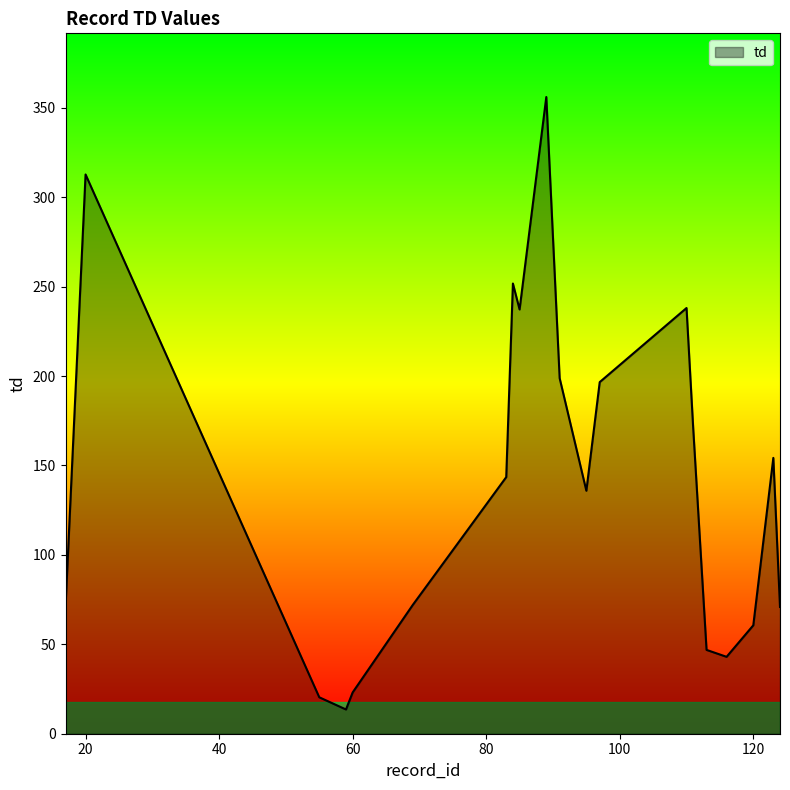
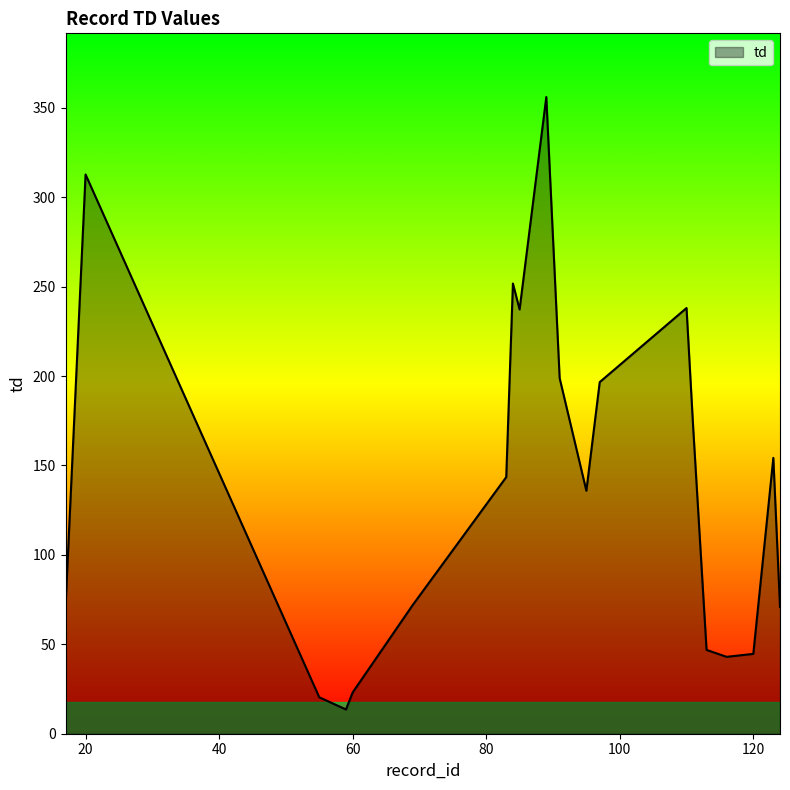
  {
    "20": 313,
    "60": 23,
-   "120": 61
+   "120": 45
  }
